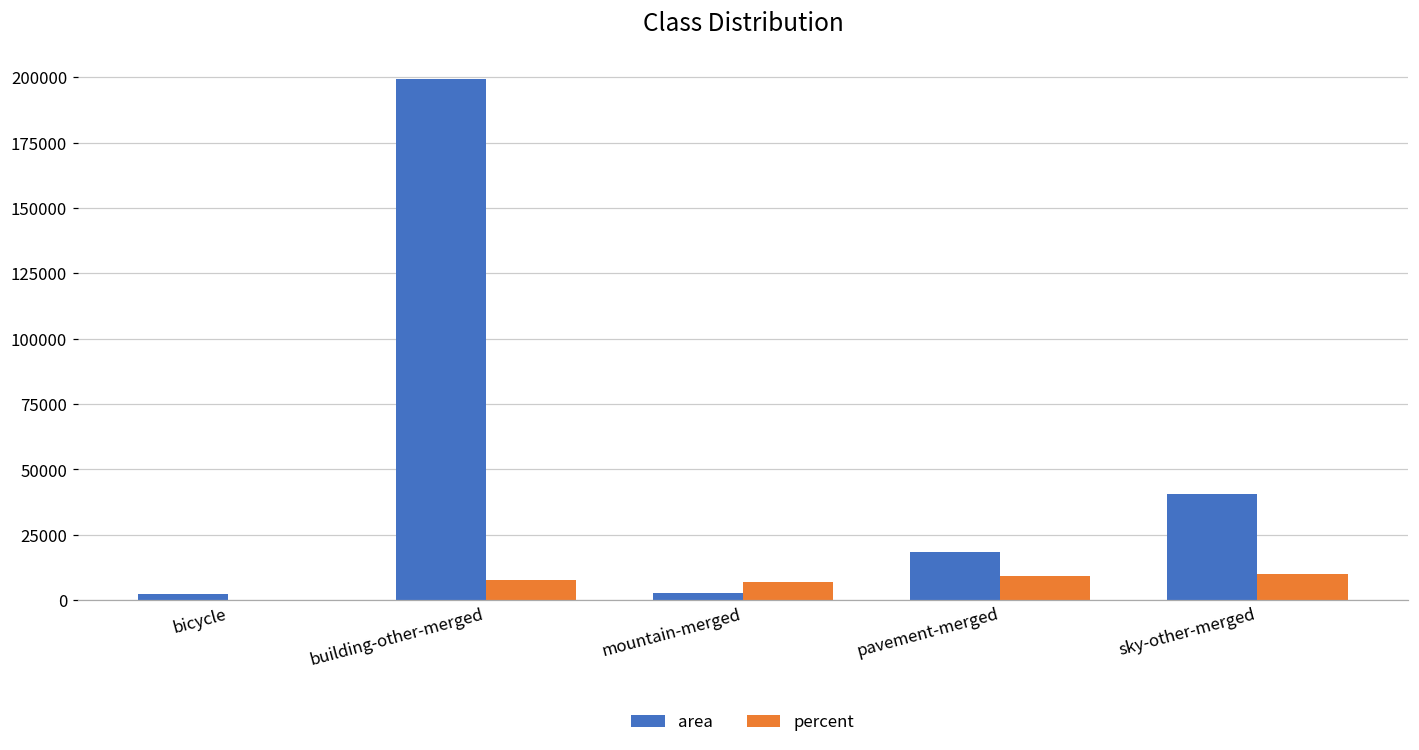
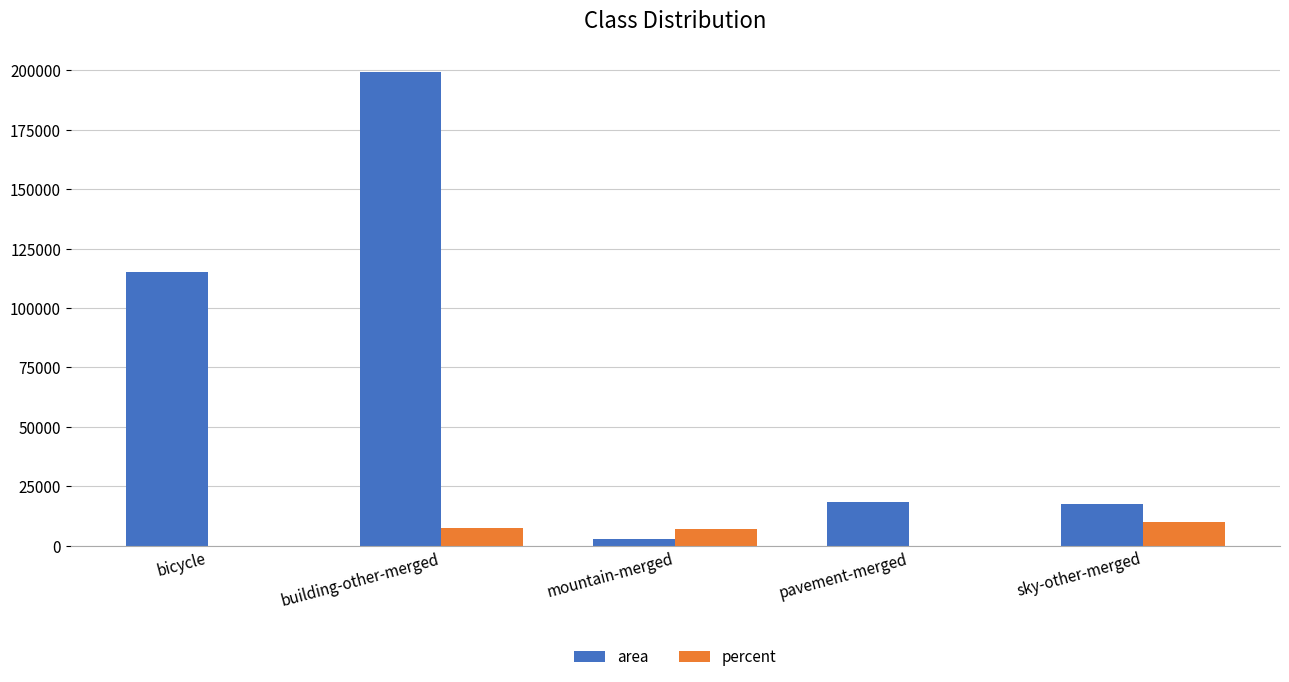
  {
    "area": {
-     "bicycle": 2000,
+     "bicycle": 115000,
      "building-other-merged": 199000,
      "mountain-merged": 3000,
      "pavement-merged": 18000,
-     "sky-other-merged": 41000
+     "sky-other-merged": 17000
    },
    "percent": {
      "building-other-merged": 8000,
      "mountain-merged": 7000,
-     "pavement-merged": 9000,
+     "pavement-merged": 0,
      "sky-other-merged": 10000
    }
  }
